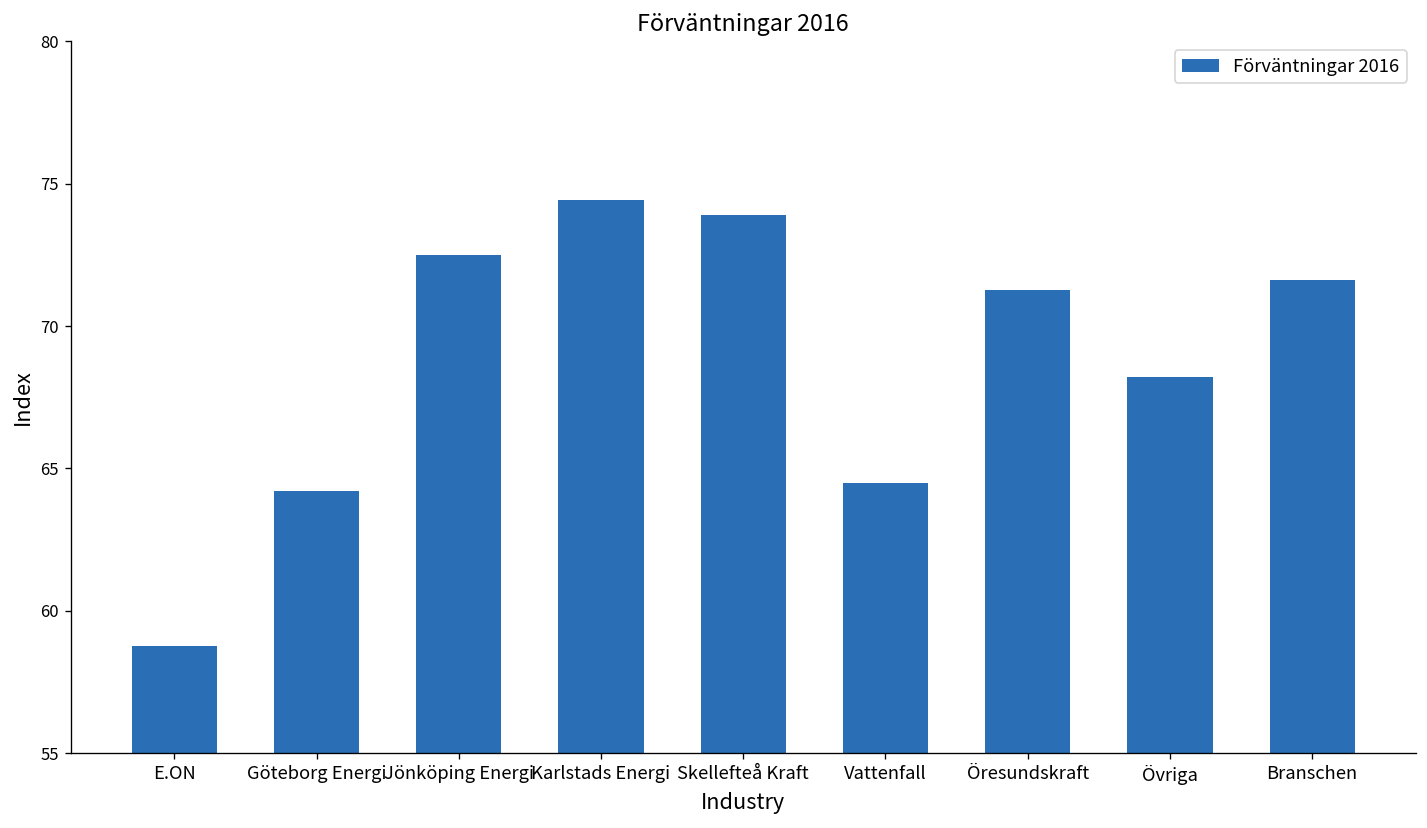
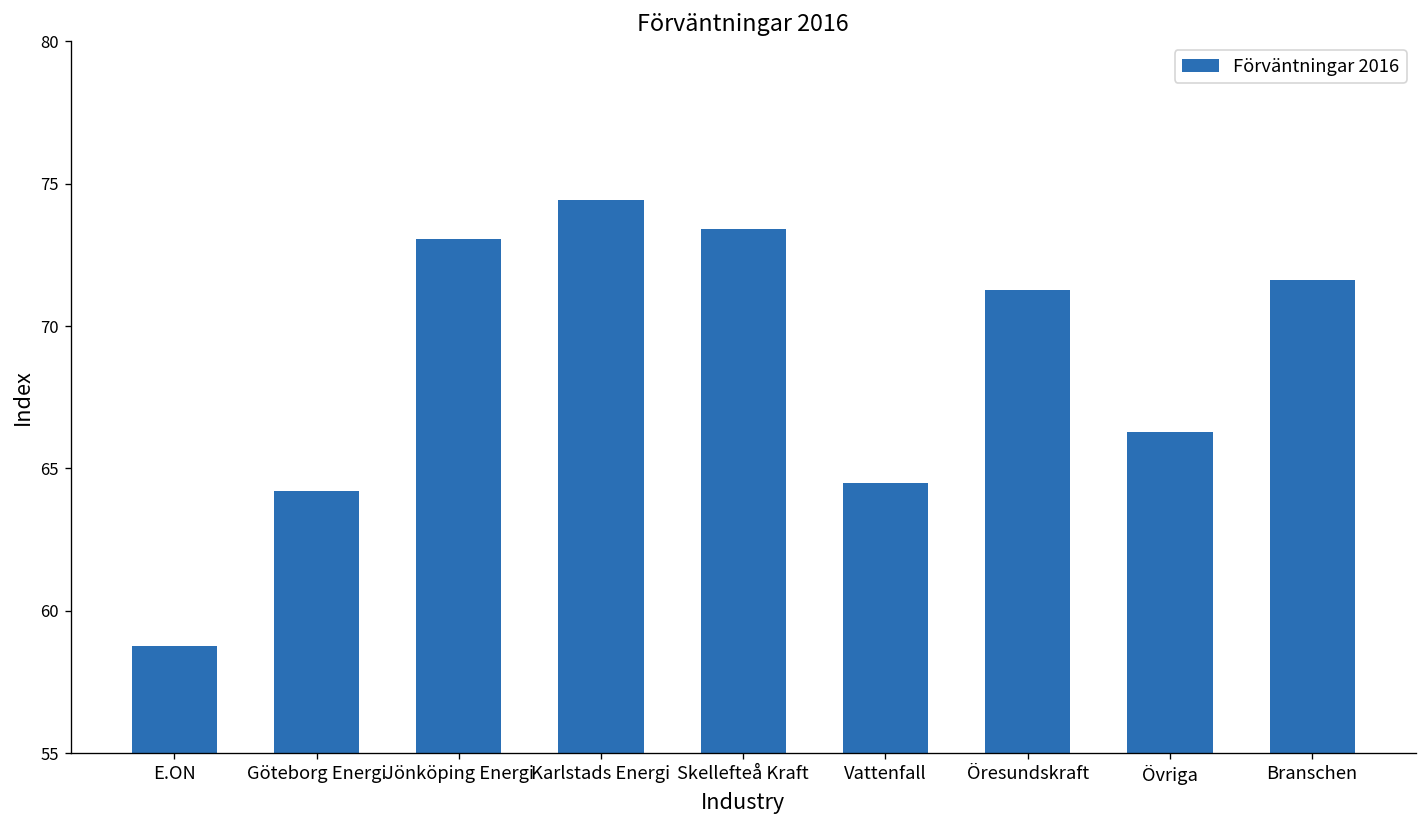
  {
    "E.ON": 58.8,
    "Göteborg Energi": 64.2,
-   "Jönköping Energi": 72.5,
+   "Jönköping Energi": 73.1,
    "Karlstads Energi": 74.4,
-   "Skellefteå Kraft": 73.9,
+   "Skellefteå Kraft": 73.4,
    "Vattenfall": 64.5,
    "Öresundskraft": 71.3,
-   "Övriga": 68.2,
+   "Övriga": 66.3,
    "Branschen": 71.6
  }
